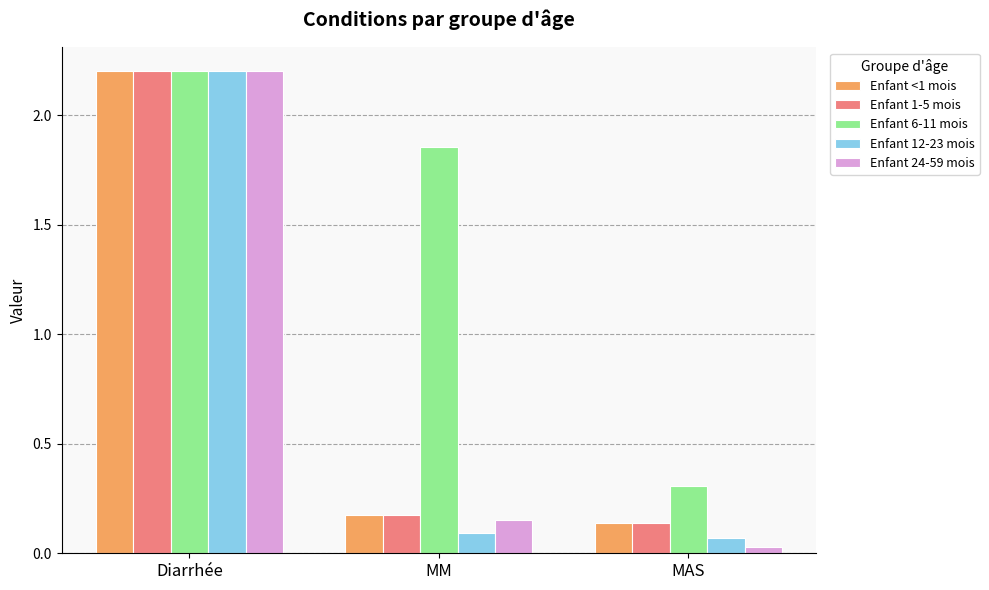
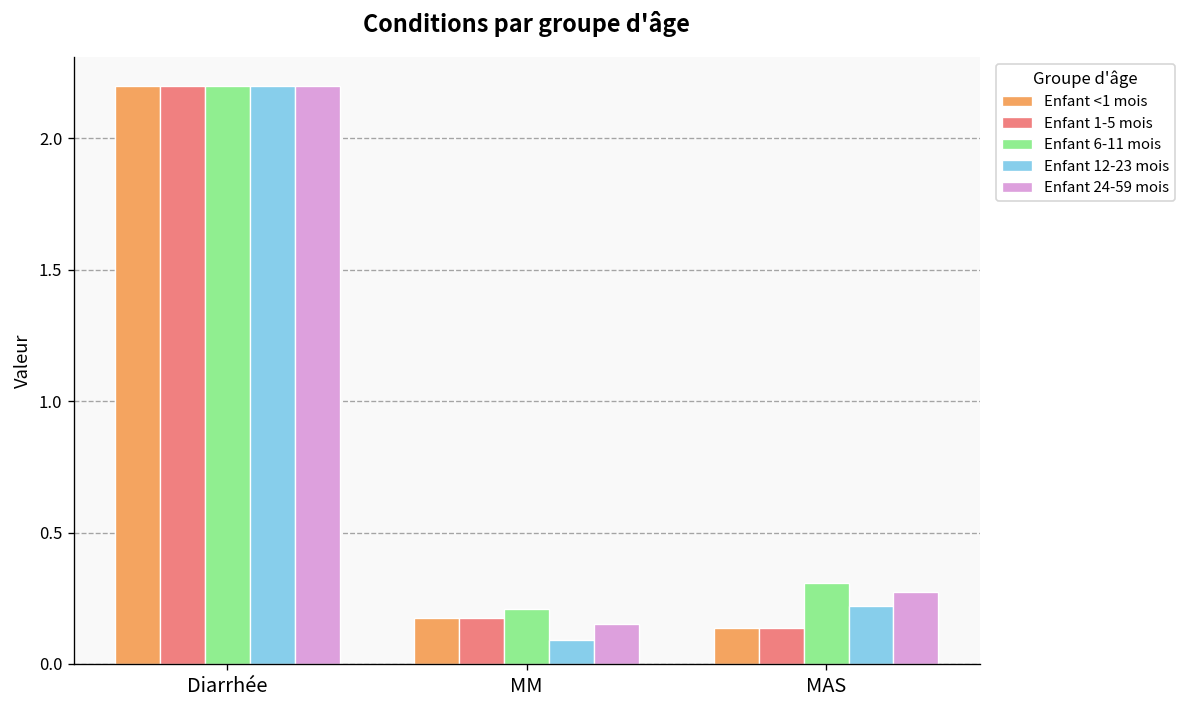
  {
    "Enfant 6-11 mois": {
      "Diarrhée": 2.20,
-     "MM": 1.85,
+     "MM": 0.21,
      "MAS": 0.31
    },
    "Enfant 12-23 mois": {
      "Diarrhée": 2.20,
      "MM": 0.09,
-     "MAS": 0.07
+     "MAS": 0.22
    },
    "Enfant 24-59 mois": {
      "Diarrhée": 2.20,
      "MM": 0.15,
-     "MAS": 0.03
+     "MAS": 0.27
    }
  }
